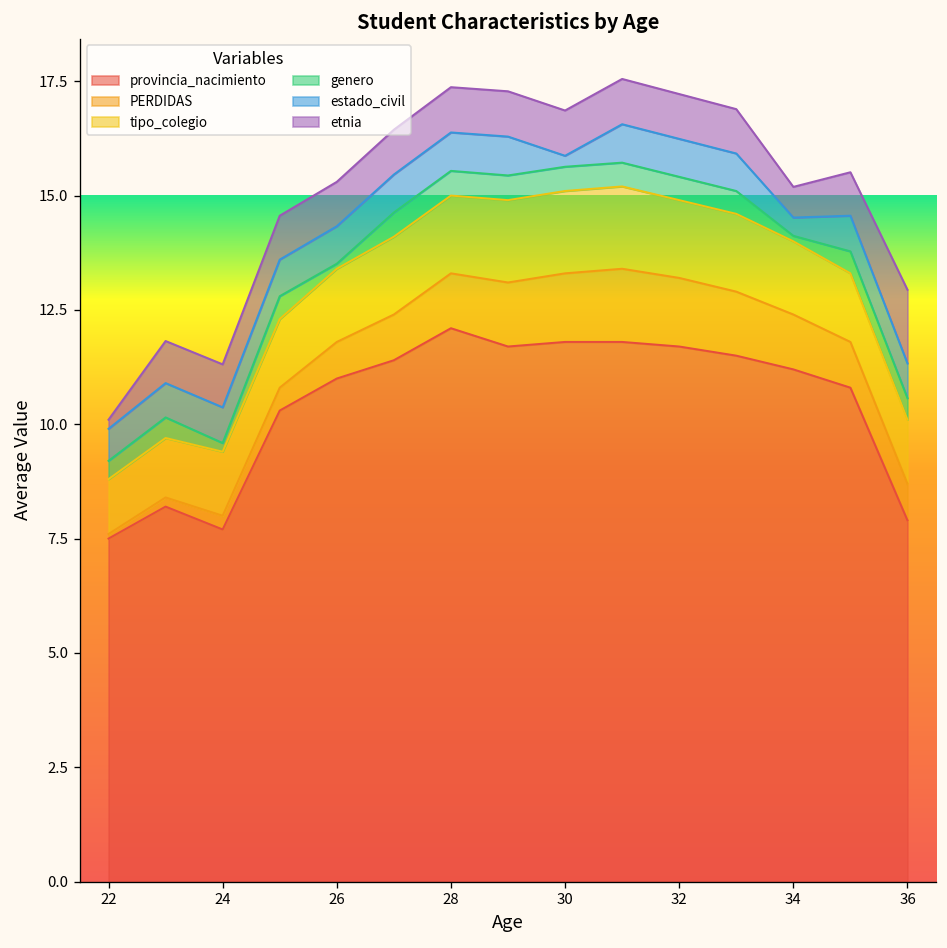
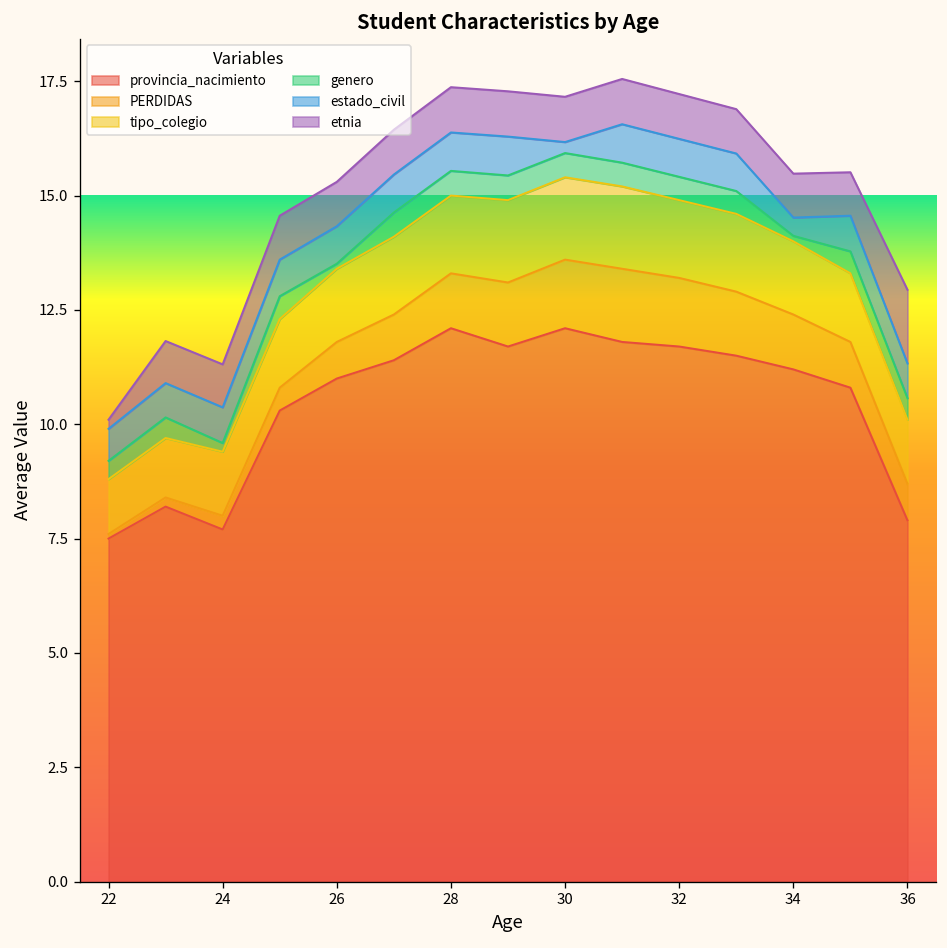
  {
    "provincia_nacimiento": {
      "22": 7.5,
      "24": 7.7,
      "26": 11.0,
      "28": 12.1,
-     "30": 11.8,
+     "30": 12.1,
      "32": 11.7,
      "34": 11.2,
      "36": 7.9
    },
    "genero": {
      "22": 0.4,
      "24": 0.2,
      "26": 0.1,
      "28": 0.5,
      "30": 0.5,
      "32": 0.5,
      "34": 0.1,
      "36": 0.5
    },
    "estado_civil": {
      "22": 0.7,
      "24": 0.8,
      "26": 0.8,
      "28": 0.8,
      "30": 0.2,
      "32": 0.8,
      "34": 0.4,
      "36": 0.8
    },
    "etnia": {
      "22": 0.2,
      "24": 0.9,
      "26": 1.0,
      "28": 1.0,
      "30": 1.0,
      "32": 1.0,
-     "34": 0.7,
+     "34": 1.0,
      "36": 1.6
    }
  }
